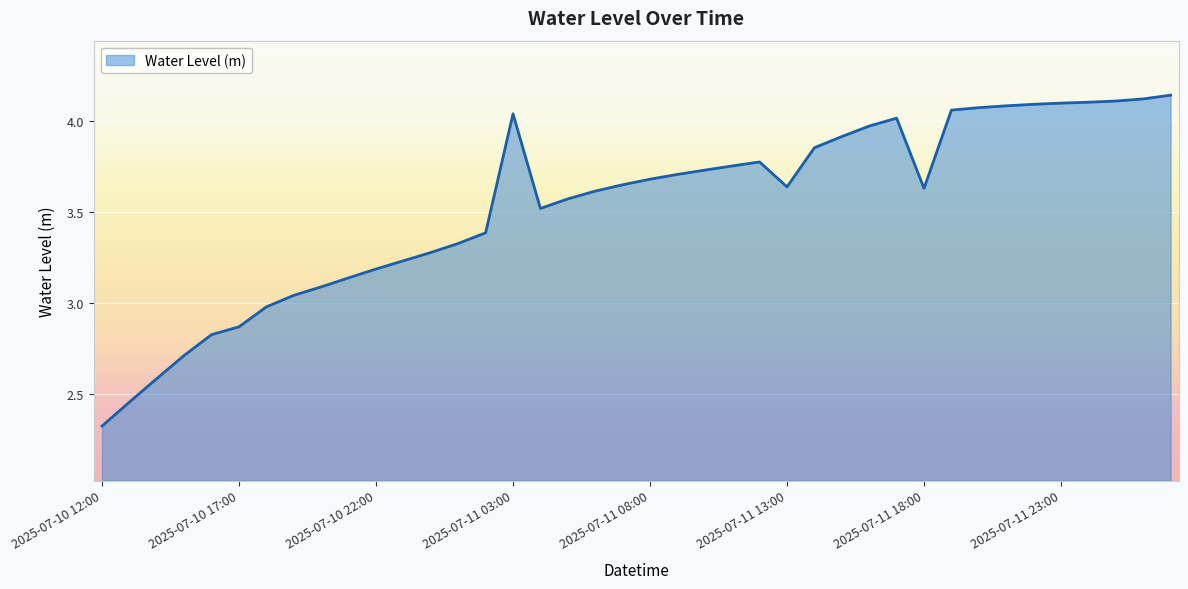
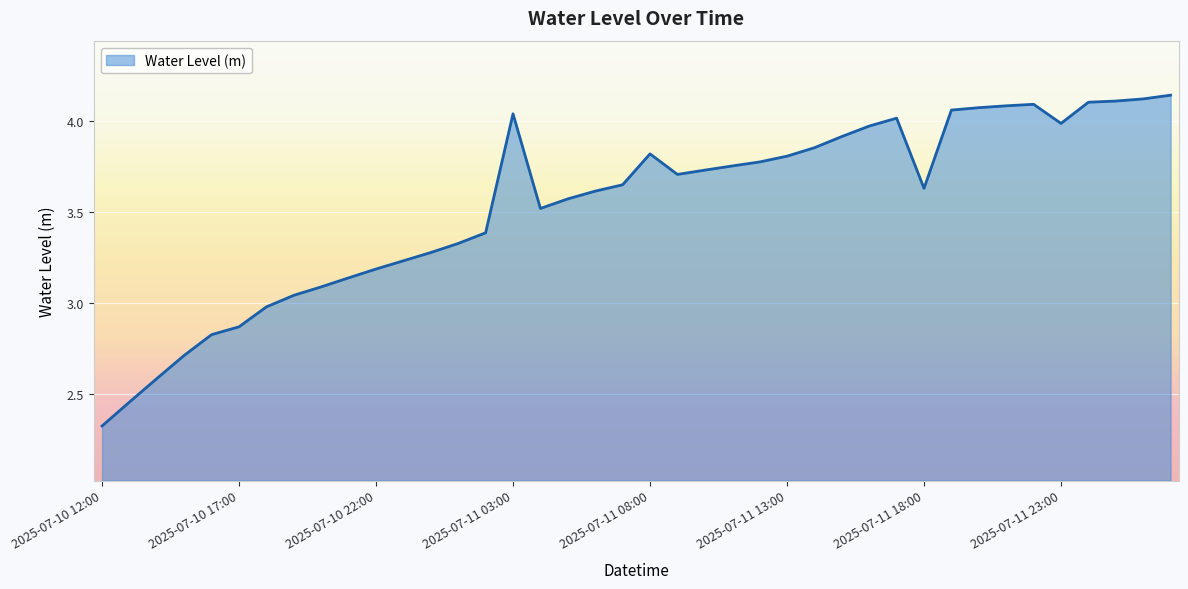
  {
    "2025-07-10 12:00": 2.32,
    "2025-07-10 17:00": 2.87,
    "2025-07-10 22:00": 3.19,
    "2025-07-11 03:00": 4.04,
-   "2025-07-11 08:00": 3.68,
-   "2025-07-11 13:00": 3.64,
+   "2025-07-11 08:00": 3.82,
+   "2025-07-11 13:00": 3.81,
    "2025-07-11 18:00": 3.63,
-   "2025-07-11 23:00": 4.10
+   "2025-07-11 23:00": 3.99
  }
